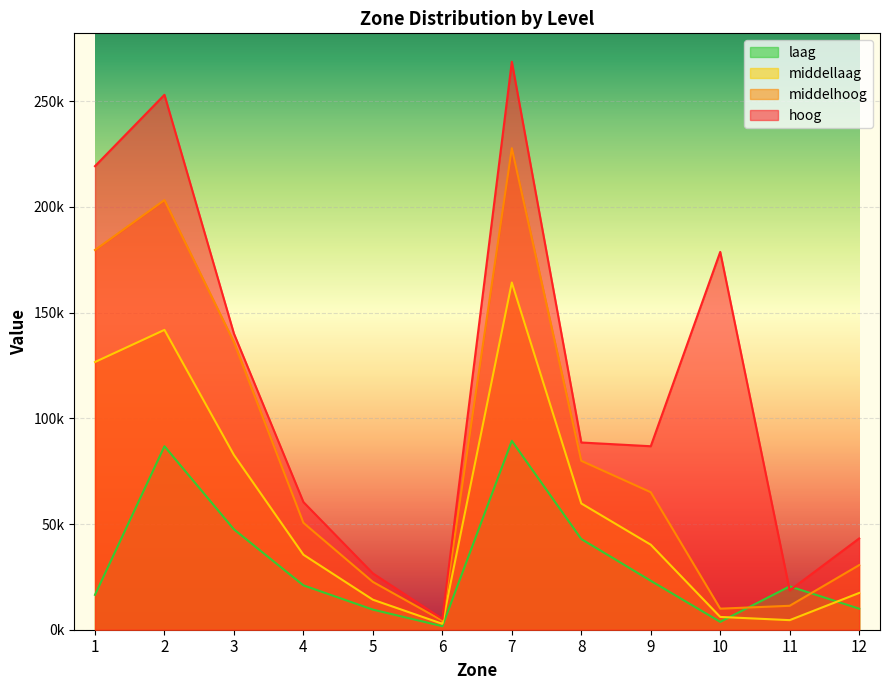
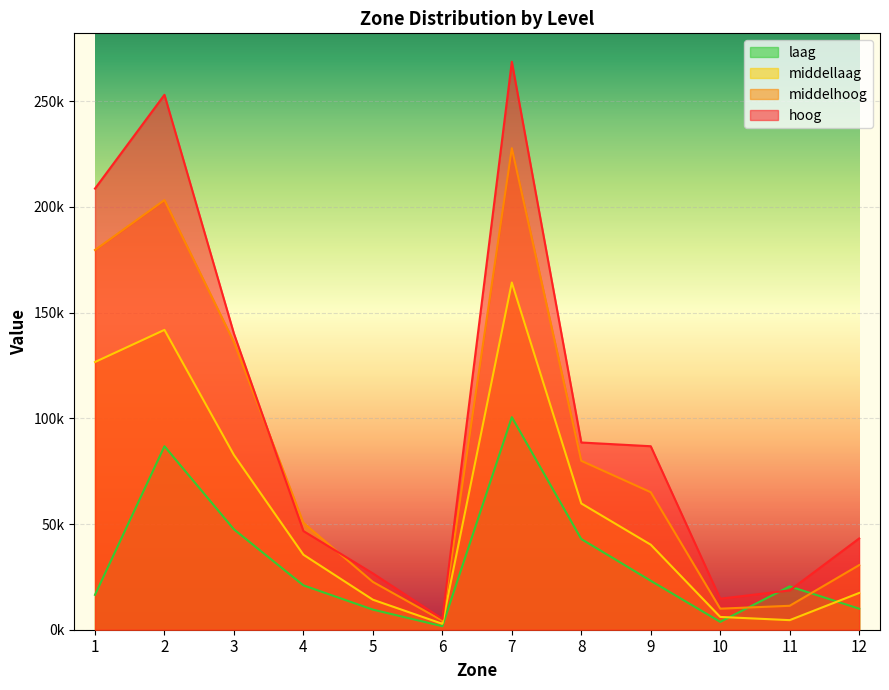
  {
    "laag": {
      "1": 17000,
      "2": 87000,
      "3": 47000,
      "4": 21000,
      "5": 10000,
-     "7": 89000,
+     "7": 101000,
      "8": 43000,
      "9": 23000,
      "10": 4000,
      "11": 21000,
      "12": 10000
    },
    "hoog": {
-     "1": 219000,
+     "1": 209000,
      "2": 253000,
      "3": 140000,
-     "4": 60000,
+     "4": 47000,
      "5": 27000,
      "7": 269000,
      "8": 89000,
      "9": 87000,
-     "10": 179000,
+     "10": 15000,
      "11": 19000,
      "12": 43000
    }
  }
